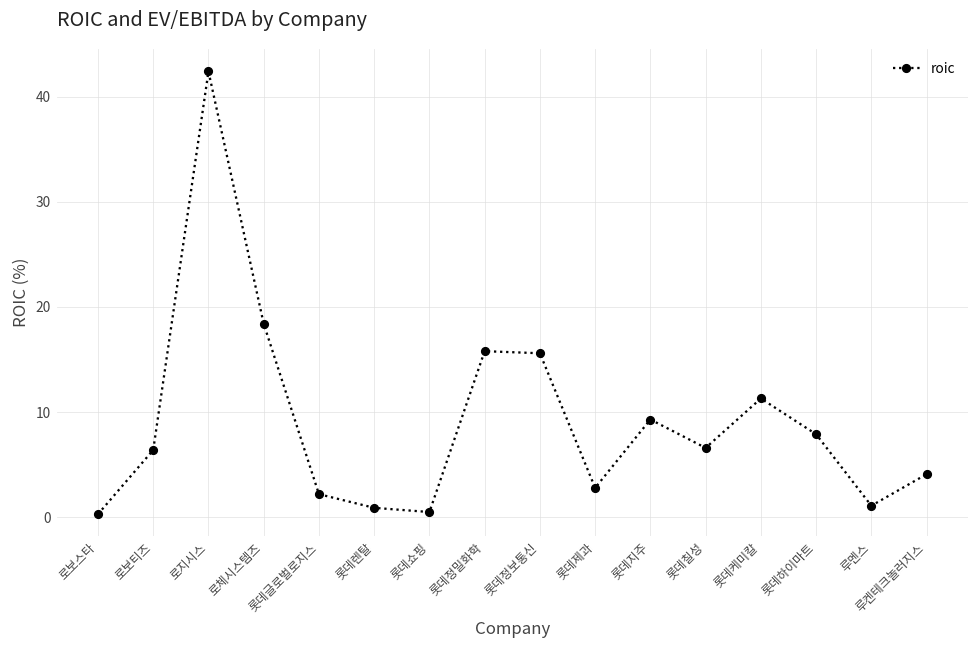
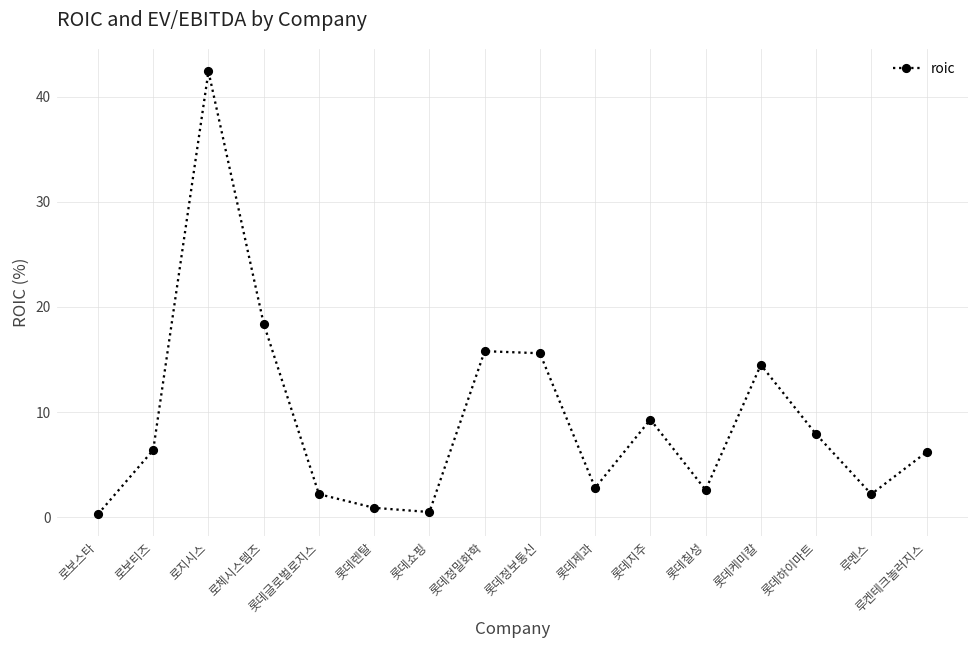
  {
    "로보스타": 0,
    "로보티즈": 6,
    "로지시스": 42,
    "로체시스템즈": 18,
    "롯데글로벌로지스": 2,
    "롯데렌탈": 1,
    "롯데쇼핑": 1,
    "롯데정밀화학": 16,
    "롯데정보통신": 16,
    "롯데제과": 3,
    "롯데지주": 9,
-   "롯데칠성": 7,
-   "롯데케미칼": 11,
+   "롯데칠성": 3,
+   "롯데케미칼": 15,
    "롯데하이마트": 8,
-   "루멘스": 1,
-   "루켄테크놀러지스": 4
+   "루멘스": 2,
+   "루켄테크놀러지스": 6
  }
